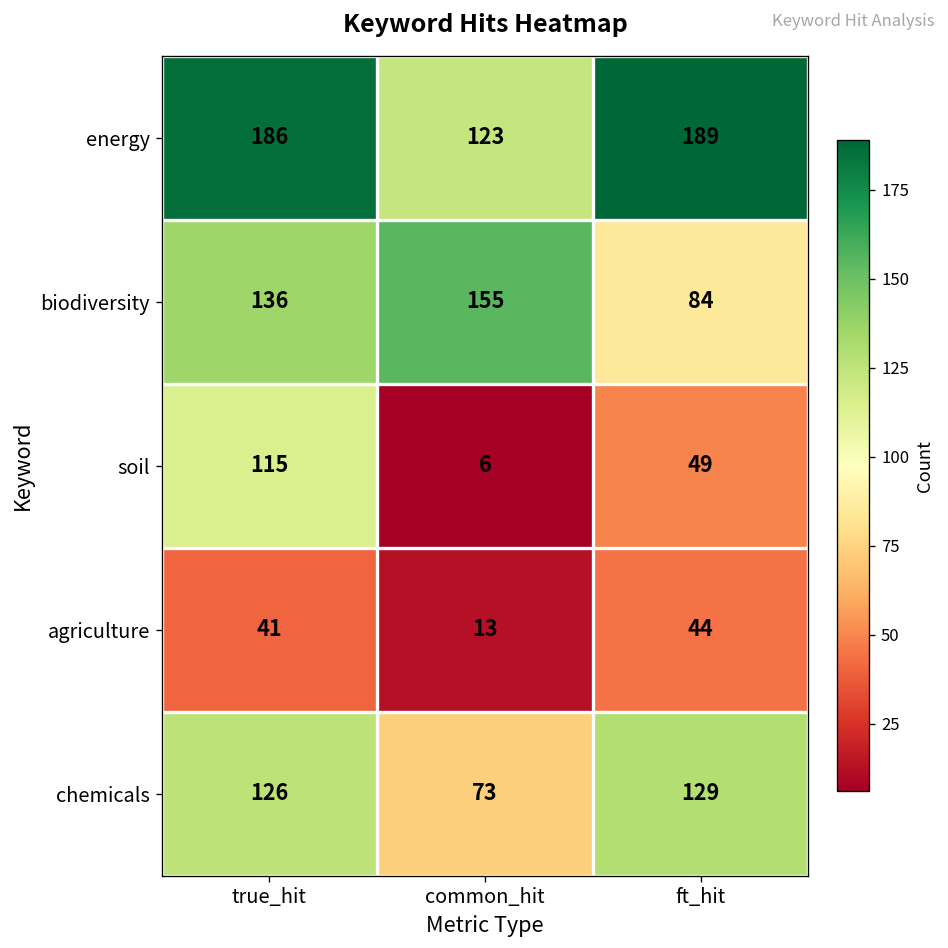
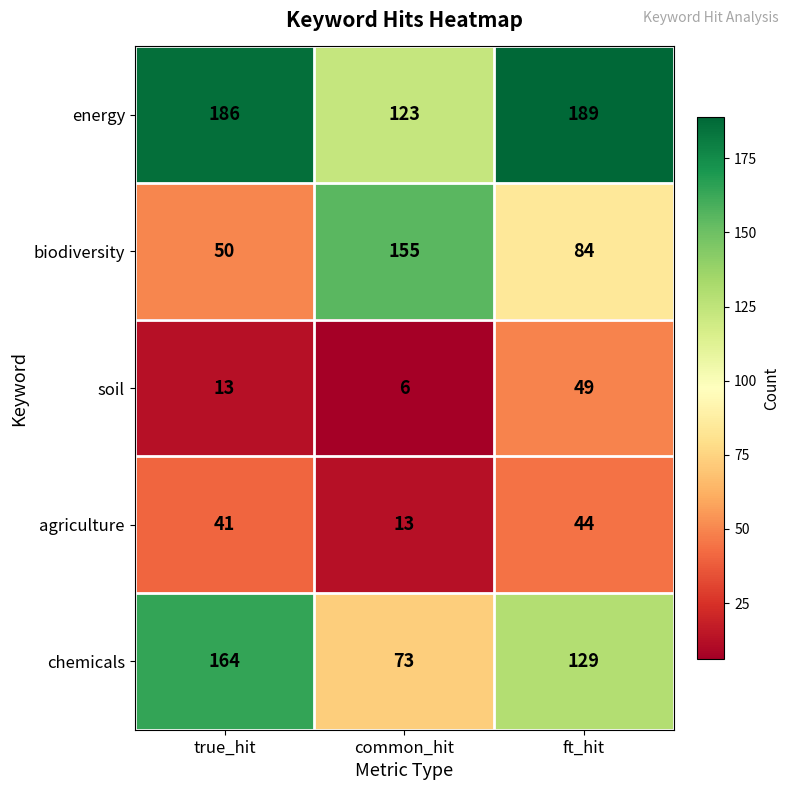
  {
    "energy": {
      "true_hit": 186,
      "common_hit": 123,
      "ft_hit": 189
    },
    "biodiversity": {
-     "true_hit": 136,
+     "true_hit": 50,
      "common_hit": 155,
      "ft_hit": 84
    },
    "soil": {
-     "true_hit": 115,
+     "true_hit": 13,
      "common_hit": 6,
      "ft_hit": 49
    },
    "agriculture": {
      "true_hit": 41,
      "common_hit": 13,
      "ft_hit": 44
    },
    "chemicals": {
-     "true_hit": 126,
+     "true_hit": 164,
      "common_hit": 73,
      "ft_hit": 129
    }
  }
